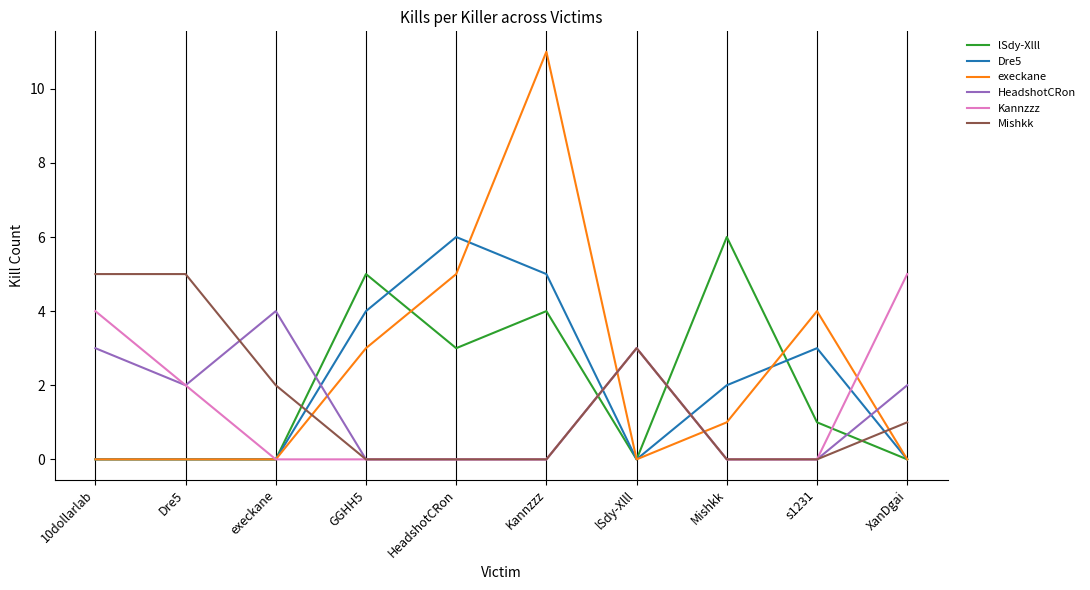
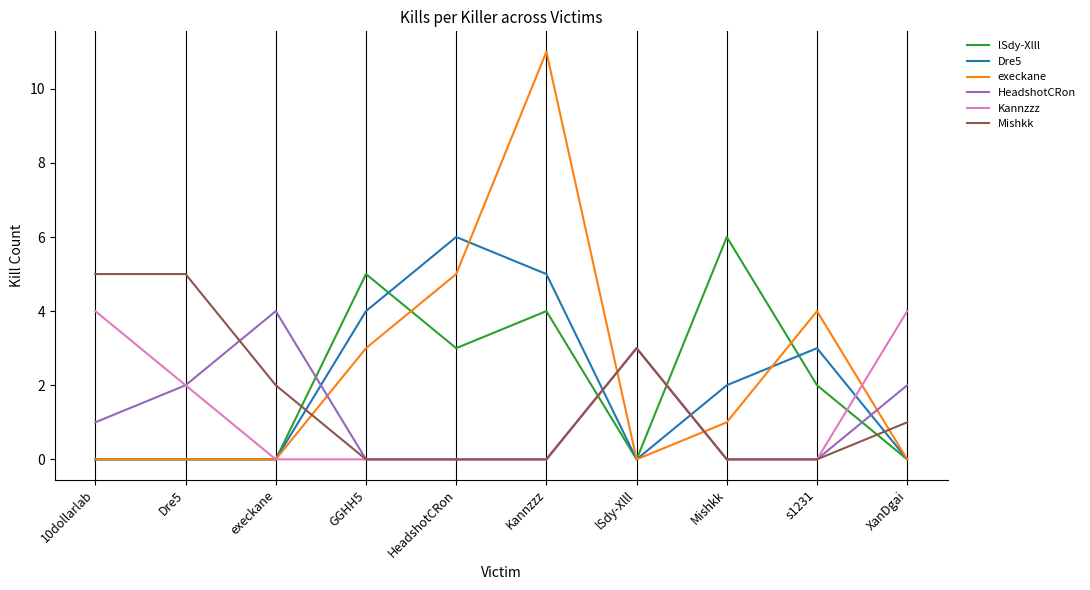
  {
    "lSdy-Xlll": {
      "GGHH5": 5,
      "HeadshotCRon": 3,
      "Kannzzz": 4,
      "Mishkk": 6,
-     "s1231": 1
+     "s1231": 2
    },
    "Dre5": {
      "GGHH5": 4,
      "HeadshotCRon": 6,
      "Kannzzz": 5,
      "Mishkk": 2,
      "s1231": 3
    },
    "execkane": {
      "GGHH5": 3,
      "HeadshotCRon": 5,
      "Kannzzz": 11,
      "Mishkk": 1,
      "s1231": 4
    },
    "HeadshotCRon": {
-     "10dollarlab": 3,
+     "10dollarlab": 1,
      "execkane": 4,
      "XanDgai": 2
    },
    "Kannzzz": {
      "10dollarlab": 4,
-     "XanDgai": 5
+     "XanDgai": 4
    },
    "Mishkk": {
      "10dollarlab": 5,
      "Dre5": 5,
      "execkane": 2,
      "XanDgai": 1
    }
  }
